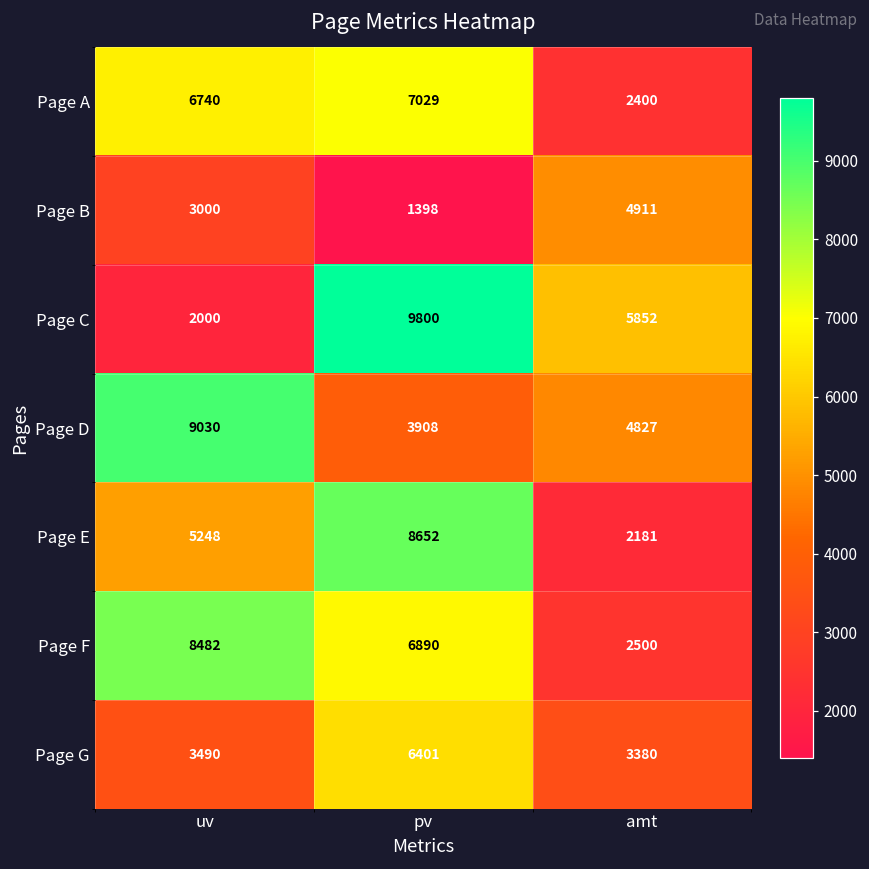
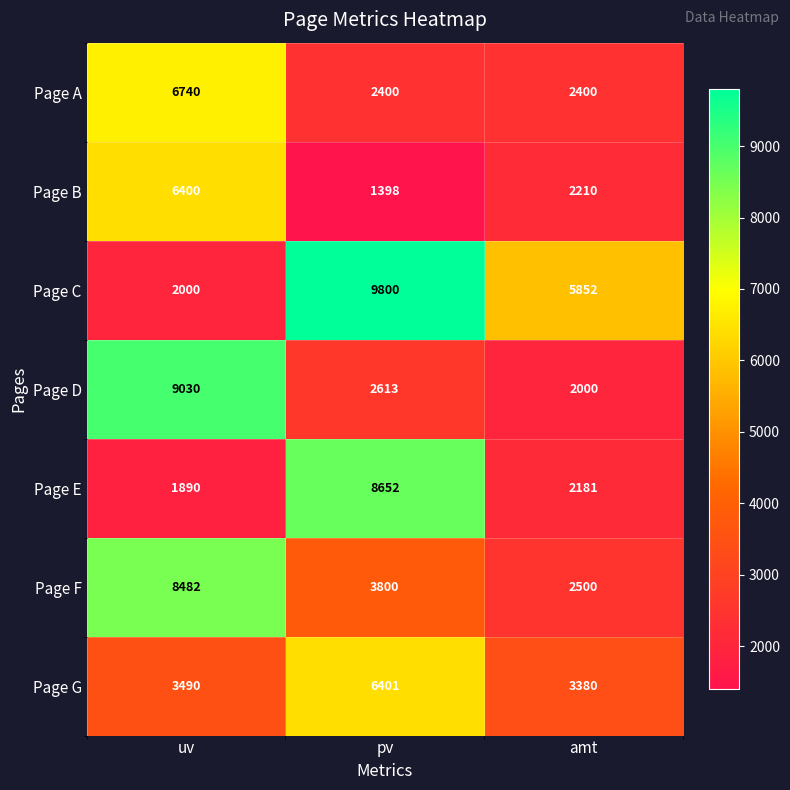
  {
    "Page A": {
      "uv": 6740,
-     "pv": 7029,
+     "pv": 2400,
      "amt": 2400
    },
    "Page B": {
-     "uv": 3000,
+     "uv": 6400,
      "pv": 1398,
-     "amt": 4911
+     "amt": 2210
    },
    "Page C": {
      "uv": 2000,
      "pv": 9800,
      "amt": 5852
    },
    "Page D": {
      "uv": 9030,
-     "pv": 3908,
-     "amt": 4827
+     "pv": 2613,
+     "amt": 2000
    },
    "Page E": {
-     "uv": 5248,
+     "uv": 1890,
      "pv": 8652,
      "amt": 2181
    },
    "Page F": {
      "uv": 8482,
-     "pv": 6890,
+     "pv": 3800,
      "amt": 2500
    },
    "Page G": {
      "uv": 3490,
      "pv": 6401,
      "amt": 3380
    }
  }
